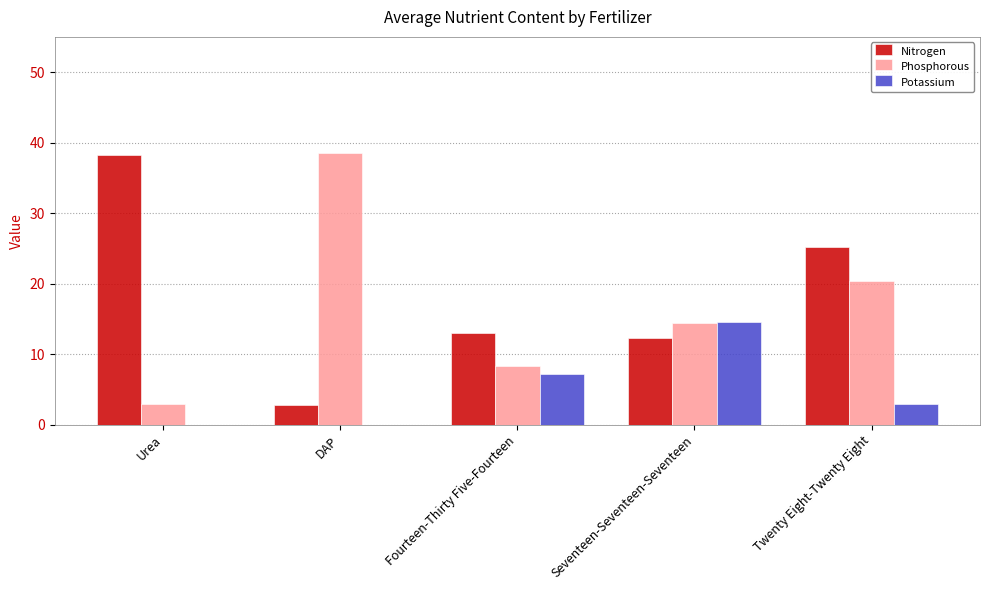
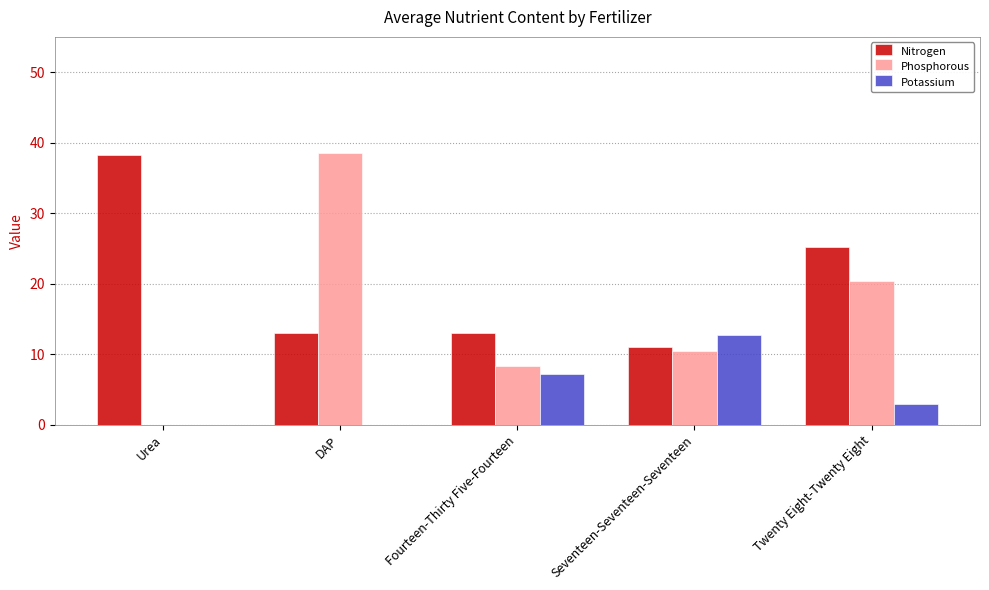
  {
    "Nitrogen": {
      "Urea": 38,
-     "DAP": 3,
+     "DAP": 13,
      "Fourteen-Thirty Five-Fourteen": 13,
-     "Seventeen-Seventeen-Seventeen": 12,
+     "Seventeen-Seventeen-Seventeen": 11,
      "Twenty Eight-Twenty Eight": 25
    },
    "Phosphorous": {
-     "Urea": 3,
+     "Urea": 0,
      "DAP": 39,
      "Fourteen-Thirty Five-Fourteen": 8,
-     "Seventeen-Seventeen-Seventeen": 14,
+     "Seventeen-Seventeen-Seventeen": 11,
      "Twenty Eight-Twenty Eight": 20
    },
    "Potassium": {
      "Urea": 0,
      "DAP": 0,
      "Fourteen-Thirty Five-Fourteen": 7,
-     "Seventeen-Seventeen-Seventeen": 15,
+     "Seventeen-Seventeen-Seventeen": 13,
      "Twenty Eight-Twenty Eight": 3
    }
  }
